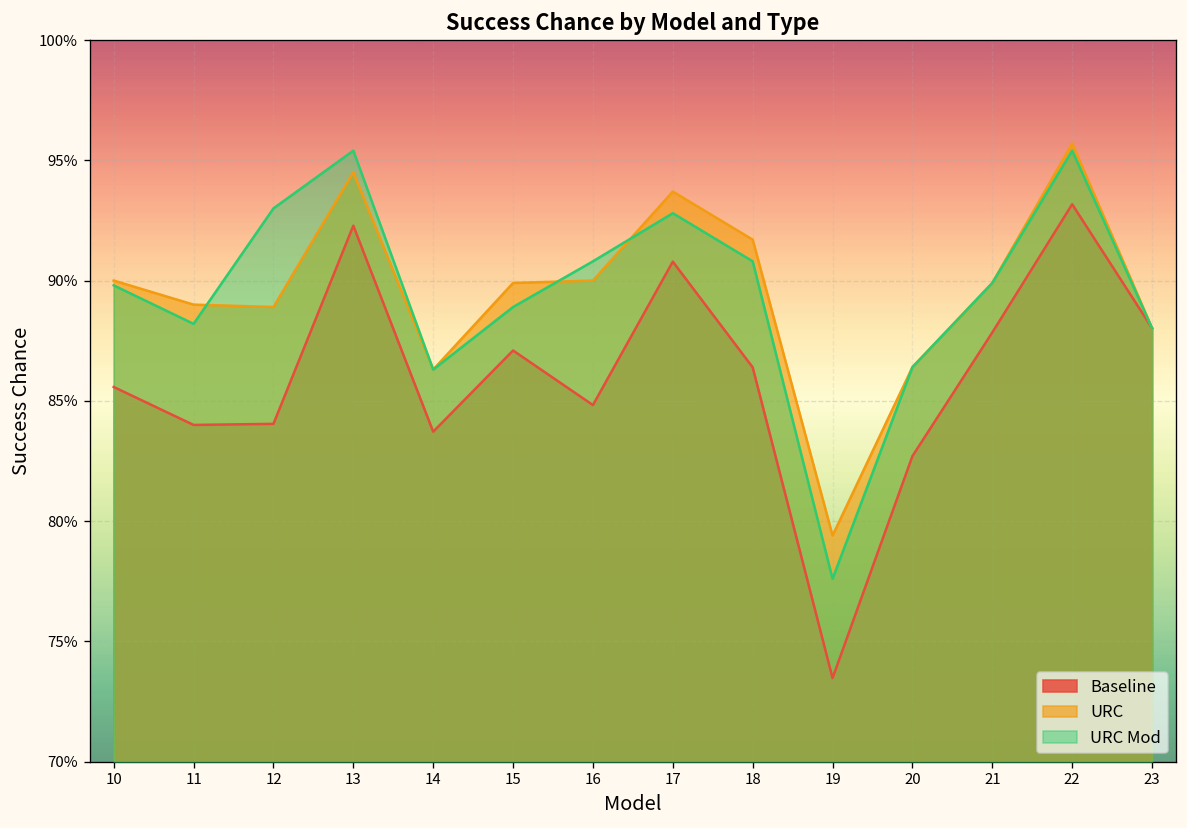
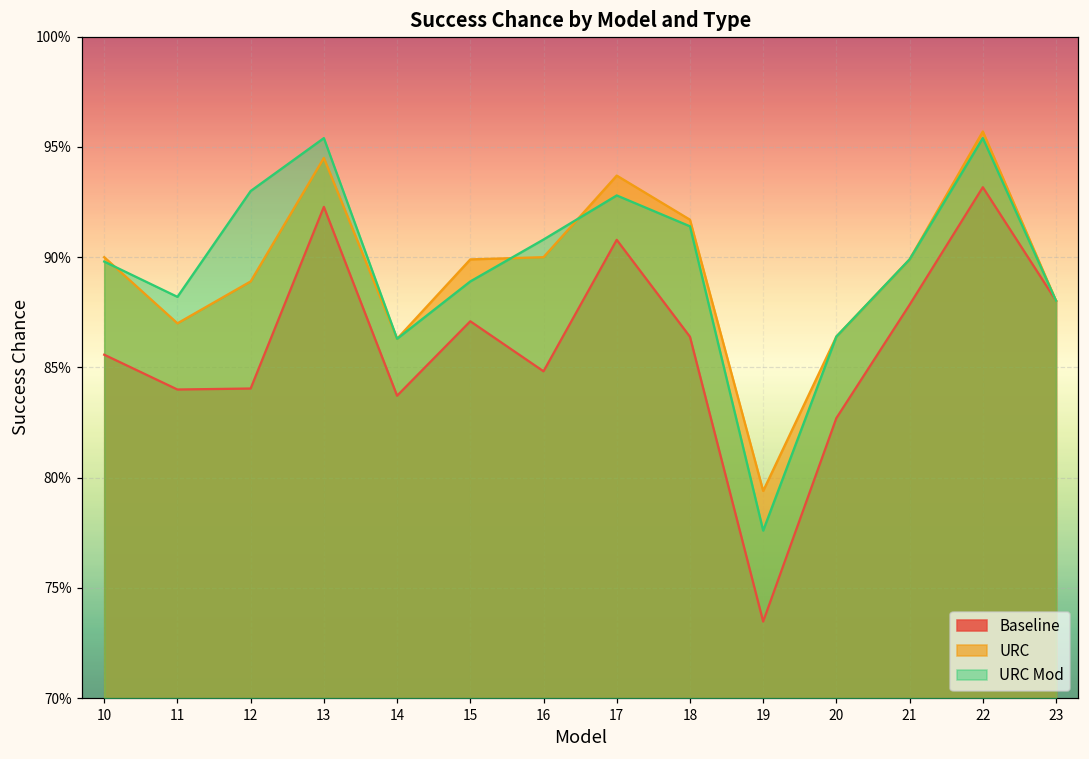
  {
    "Baseline": {
      "10": "85.6%",
      "11": "84.0%",
      "12": "84.0%",
      "13": "92.3%",
      "14": "83.7%",
      "15": "87.1%",
      "16": "84.8%",
      "17": "90.8%",
      "18": "86.4%",
      "19": "73.5%",
      "20": "82.7%",
      "21": "87.8%",
      "22": "93.2%"
    },
    "URC": {
      "10": "90.0%",
-     "11": "89.0%",
+     "11": "87.0%",
      "12": "88.9%",
      "13": "94.5%",
      "15": "89.9%",
      "16": "90.0%",
      "17": "93.7%",
      "18": "91.7%",
      "19": "79.4%",
      "22": "95.7%"
    },
    "URC Mod": {
      "10": "89.8%",
      "11": "88.2%",
      "12": "93.0%",
      "13": "95.4%",
      "15": "88.9%",
      "16": "90.8%",
      "17": "92.8%",
-     "18": "90.8%",
+     "18": "91.4%",
      "19": "77.6%",
      "22": "95.4%"
    }
  }
